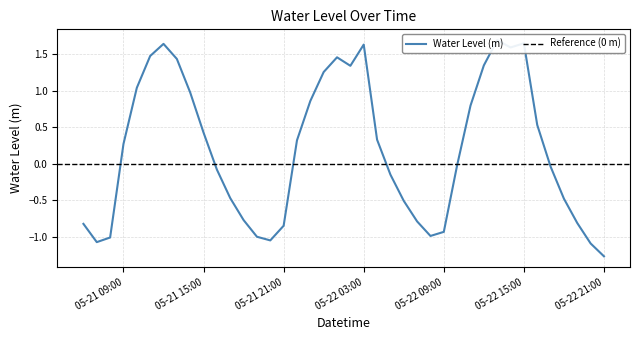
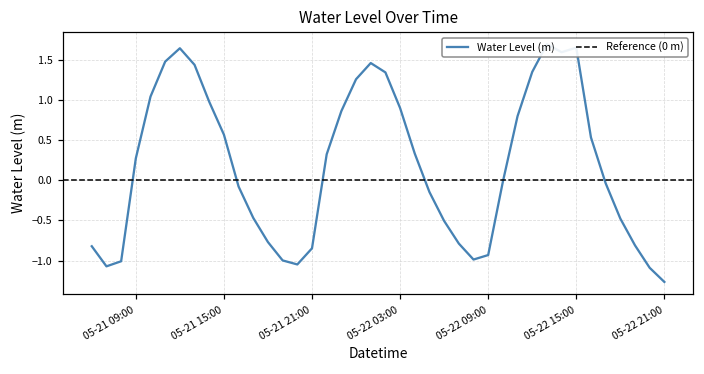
  {
    "05-21 09:00": 0.3,
-   "05-21 15:00": 0.4,
+   "05-21 15:00": 0.6,
    "05-21 21:00": -0.8,
-   "05-22 03:00": 1.6,
+   "05-22 03:00": 0.9,
    "05-22 09:00": -0.9,
    "05-22 21:00": -1.3
  }
